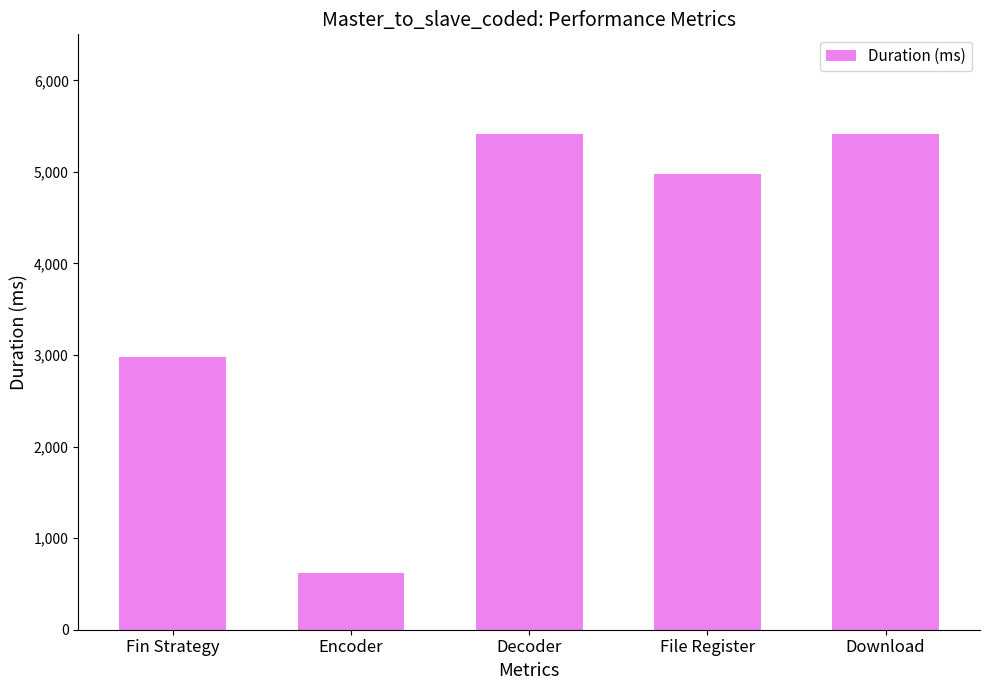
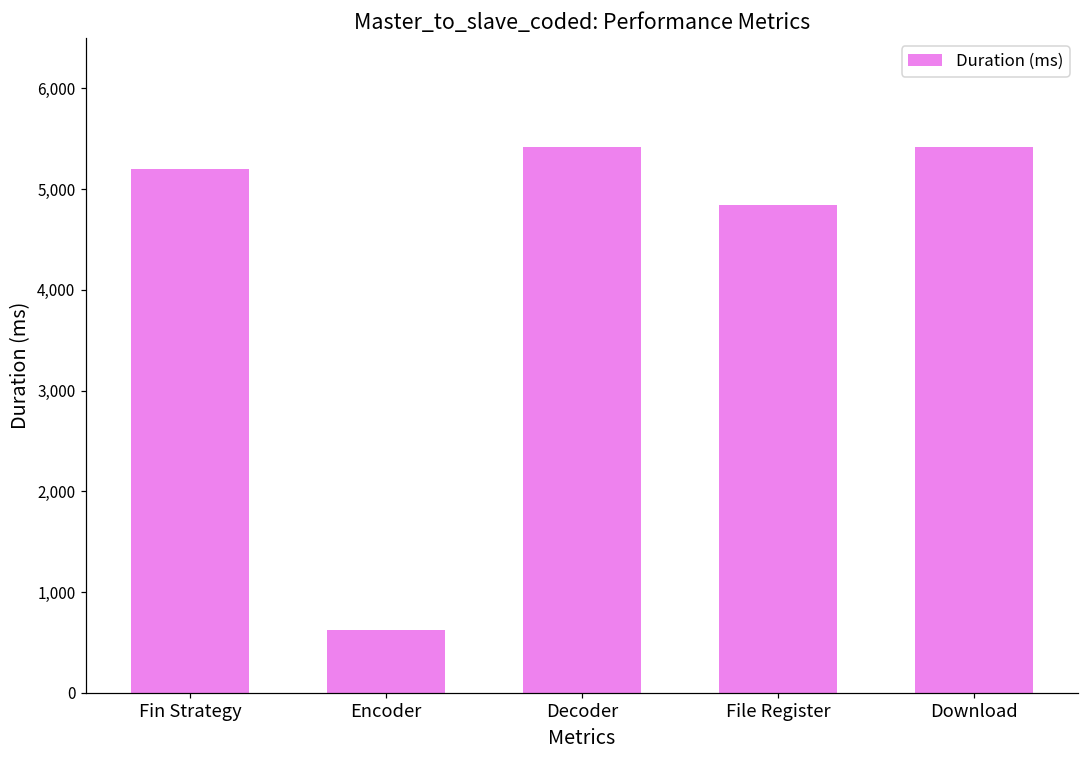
  {
-   "Fin Strategy": "3,000",
+   "Fin Strategy": "5,200",
    "Encoder": "600",
    "Decoder": "5,400",
-   "File Register": "5,000",
+   "File Register": "4,800",
    "Download": "5,400"
  }
